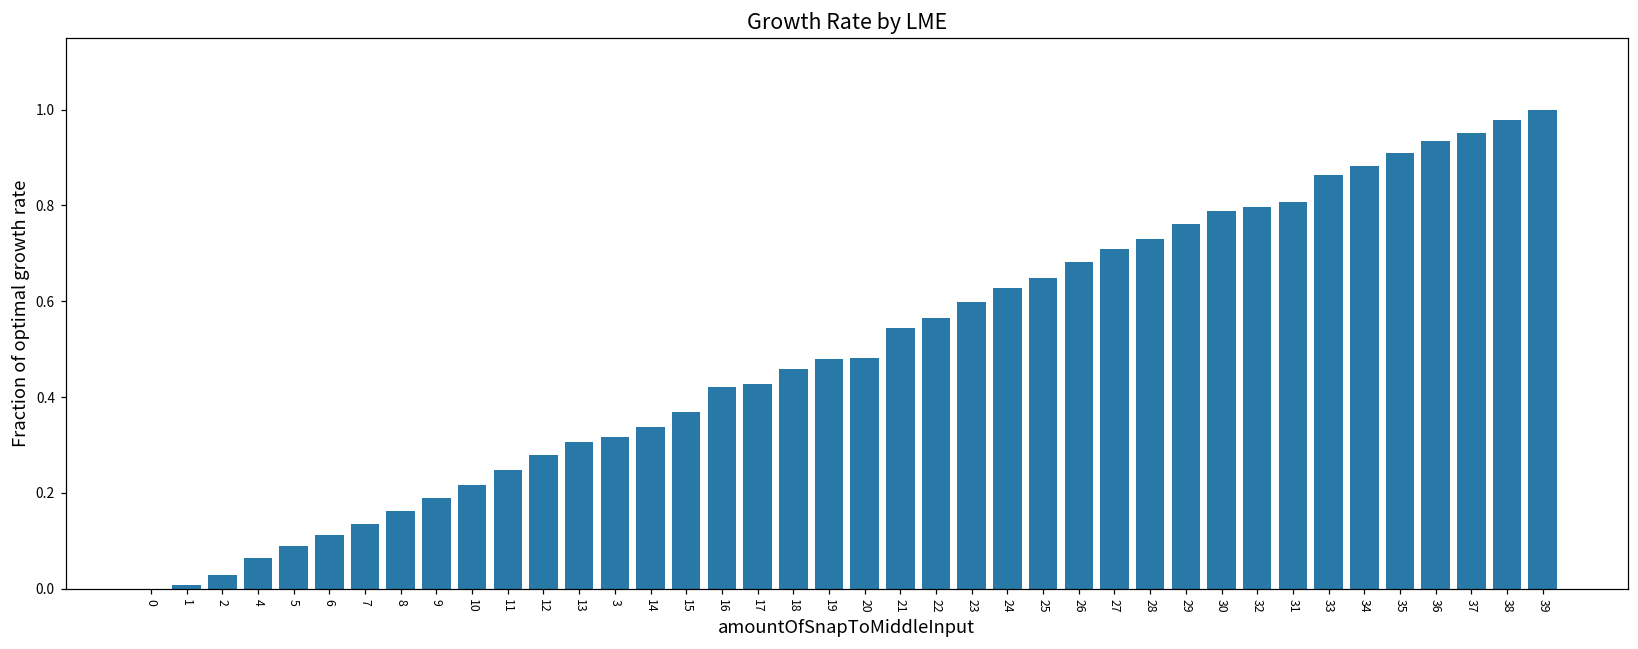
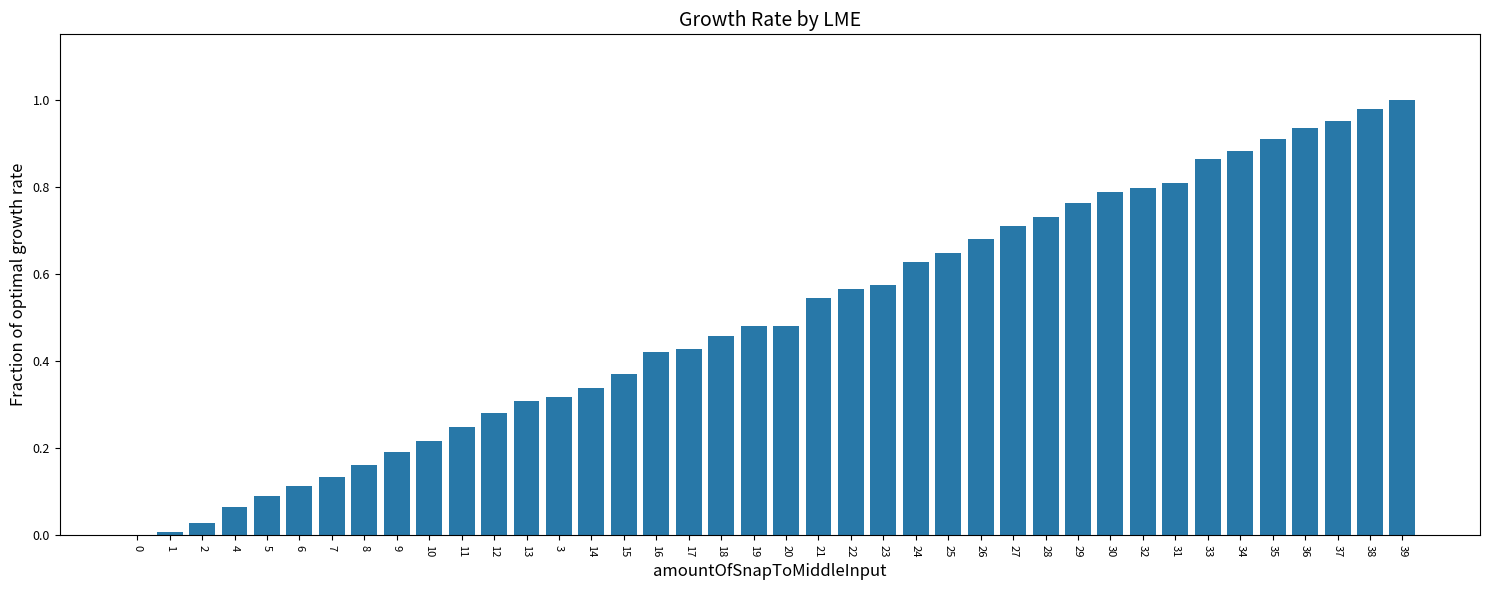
  {
    "0": 0.00,
    "1": 0.01,
    "2": 0.03,
    "4": 0.07,
    "5": 0.09,
    "6": 0.11,
    "7": 0.13,
    "8": 0.16,
    "9": 0.19,
    "10": 0.22,
    "11": 0.25,
    "12": 0.28,
    "13": 0.31,
    "3": 0.32,
    "14": 0.34,
    "15": 0.37,
    "16": 0.42,
    "17": 0.43,
    "18": 0.46,
    "19": 0.48,
    "20": 0.48,
    "21": 0.54,
    "22": 0.56,
-   "23": 0.60,
+   "23": 0.58,
    "24": 0.63,
    "25": 0.65,
    "26": 0.68,
    "27": 0.71,
    "28": 0.73,
    "29": 0.76,
    "30": 0.79,
    "32": 0.80,
    "31": 0.81,
    "33": 0.86,
    "34": 0.88,
    "35": 0.91,
    "36": 0.93,
    "37": 0.95,
    "38": 0.98,
    "39": 1.00
  }
